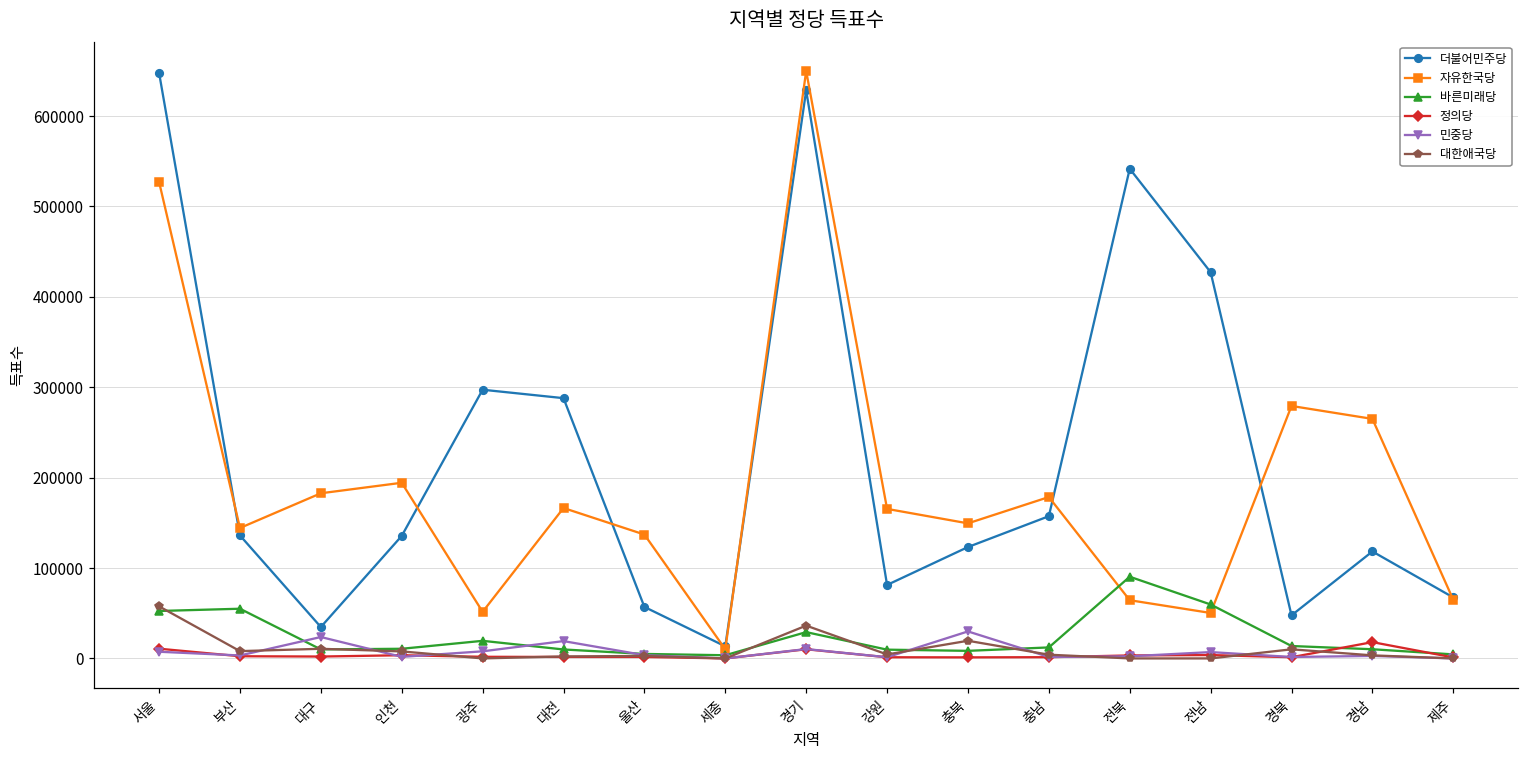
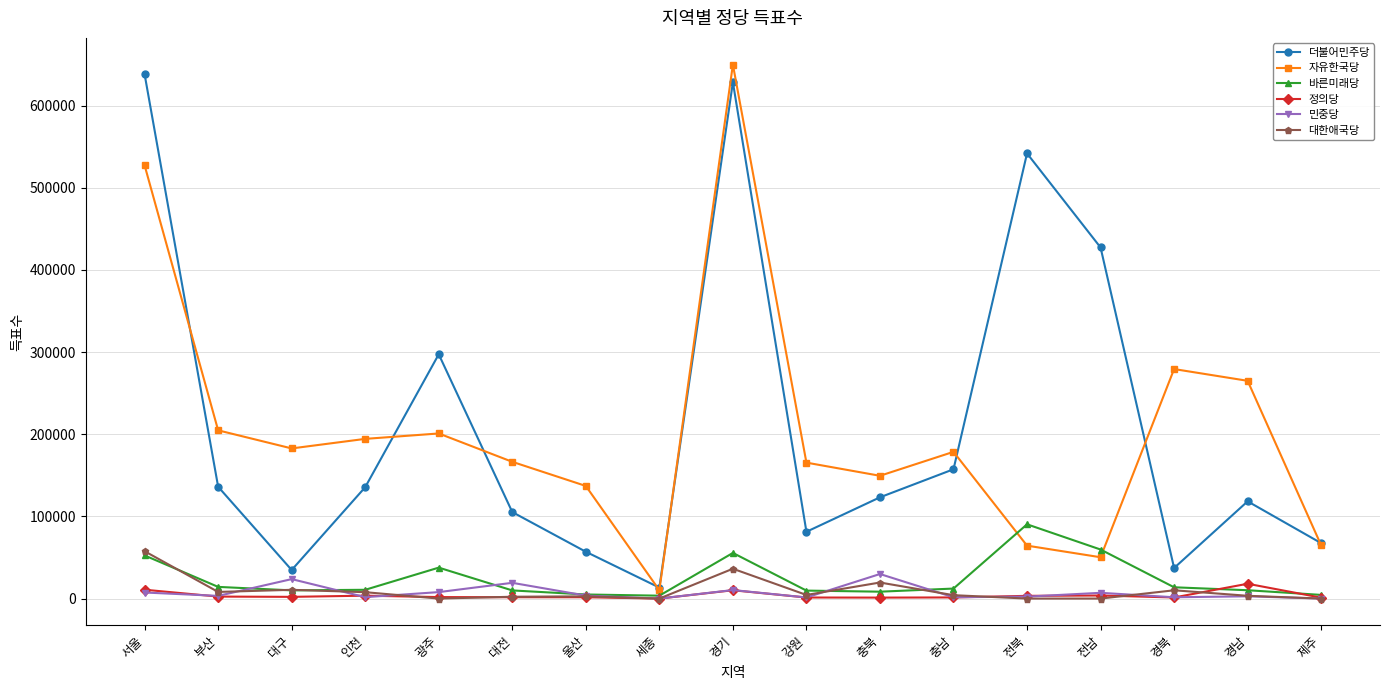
  {
    "더불어민주당": {
-     "서울": 650000,
+     "서울": 640000,
      "부산": 140000,
      "대구": 30000,
      "인천": 140000,
      "광주": 300000,
-     "대전": 290000,
+     "대전": 110000,
      "울산": 60000,
      "세종": 10000,
      "경기": 630000,
      "강원": 80000,
      "충북": 120000,
      "충남": 160000,
      "전북": 540000,
      "전남": 430000,
-     "경북": 50000,
+     "경북": 40000,
      "경남": 120000
    },
    "자유한국당": {
      "서울": 530000,
-     "부산": 140000,
+     "부산": 200000,
      "대구": 180000,
      "인천": 190000,
-     "광주": 50000,
+     "광주": 200000,
      "대전": 170000,
      "울산": 140000,
      "세종": 10000,
      "경기": 650000,
      "강원": 170000,
      "충북": 150000,
      "충남": 180000,
      "전북": 60000,
      "전남": 50000,
      "경북": 280000,
      "경남": 260000
    },
    "바른미래당": {
      "서울": 50000,
-     "부산": 50000,
-     "광주": 20000,
+     "부산": 10000,
+     "광주": 40000,
      "대전": 10000,
      "세종": 0,
-     "경기": 30000,
+     "경기": 60000,
      "강원": 10000,
      "충북": 10000,
      "충남": 10000,
      "전북": 90000,
      "전남": 60000,
      "경북": 10000,
      "경남": 10000,
      "제주": 0
    },
    "정의당": {
      "서울": 10000,
      "대구": 0,
      "충북": 0,
      "전남": 0,
      "경남": 20000
    },
    "민중당": {
      "서울": 10000,
      "대구": 20000,
      "광주": 10000,
      "대전": 20000,
      "충북": 30000,
      "전남": 10000
    },
    "대한애국당": {
      "서울": 60000,
      "부산": 10000,
      "경기": 40000,
      "충북": 20000,
      "전남": 0,
      "경북": 10000
    }
  }
